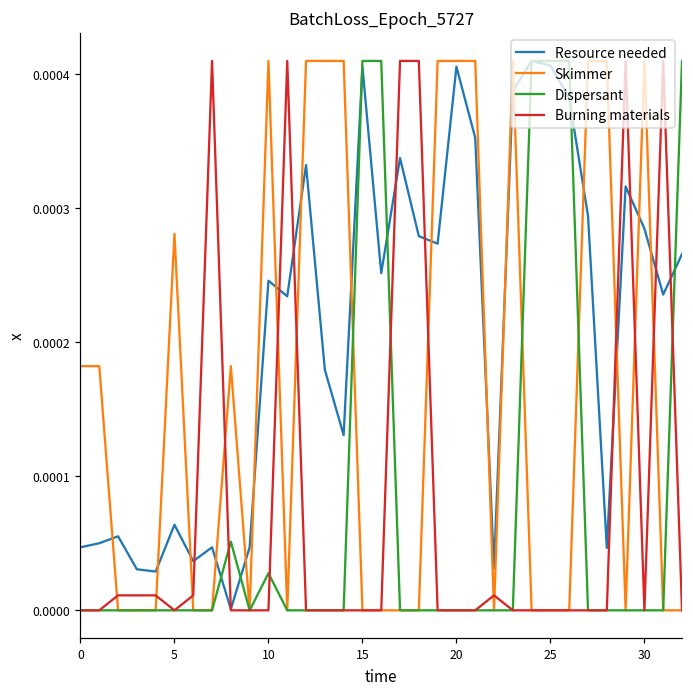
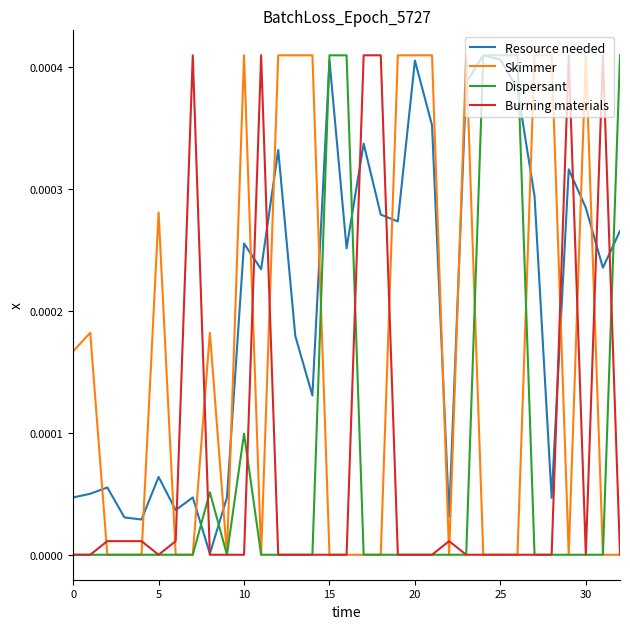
  {
    "Resource needed": {
      "0": 0.000047,
      "5": 0.000064,
-     "10": 0.000246,
+     "10": 0.000255,
      "15": 0.000406,
      "20": 0.000406,
      "30": 0.000285
    },
    "Skimmer": {
-     "0": 0.000182,
+     "0": 0.000167,
      "5": 0.000281,
      "10": 0.000410,
      "20": 0.000410
    },
    "Dispersant": {
-     "10": 0.000028,
+     "10": 0.000099,
      "15": 0.000410
    },
    "Burning materials": {
      "10": 0.000000
    }
  }
